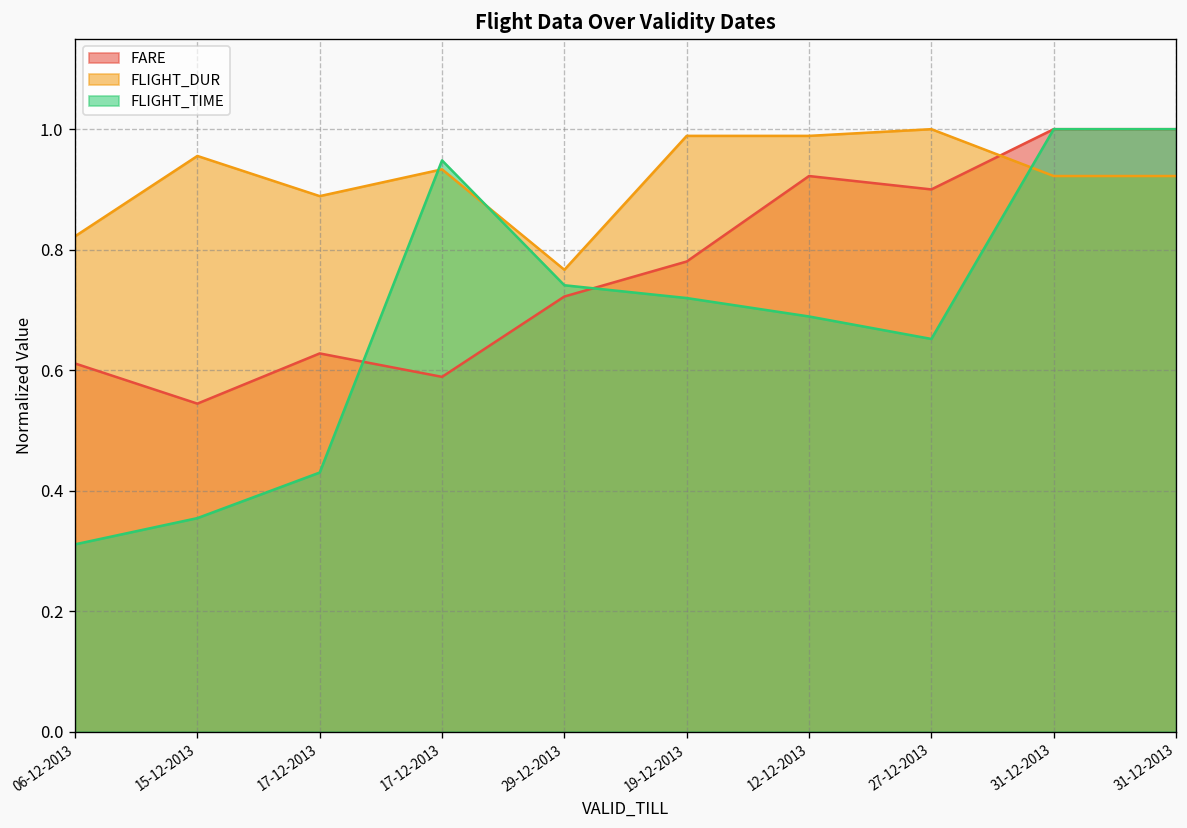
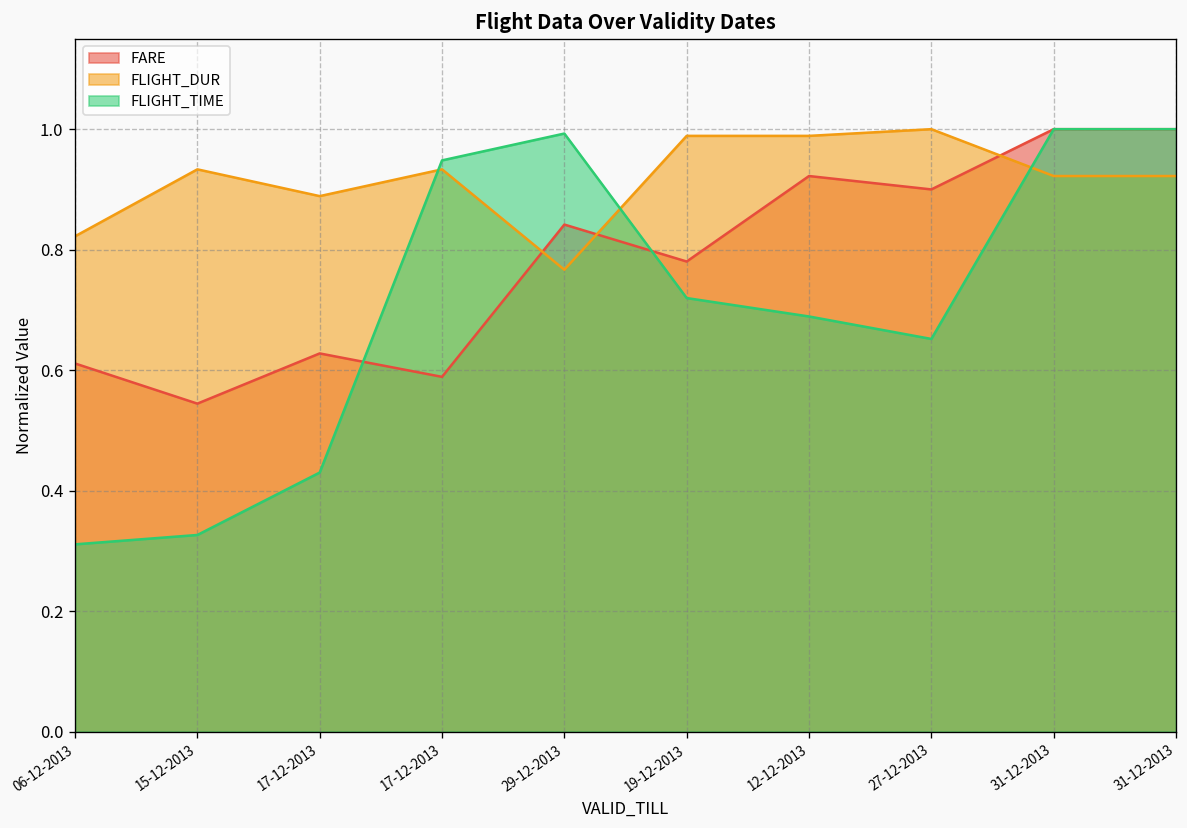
  {
    "FARE": {
      "06-12-2013": 0.61,
      "15-12-2013": 0.54,
-     "29-12-2013": 0.72,
+     "29-12-2013": 0.84,
      "19-12-2013": 0.78,
      "12-12-2013": 0.92,
      "27-12-2013": 0.90
    },
    "FLIGHT_DUR": {
      "06-12-2013": 0.82,
-     "15-12-2013": 0.96,
+     "15-12-2013": 0.93,
      "29-12-2013": 0.77,
      "19-12-2013": 0.99,
      "12-12-2013": 0.99,
      "27-12-2013": 1.00
    },
    "FLIGHT_TIME": {
      "06-12-2013": 0.31,
-     "15-12-2013": 0.35,
-     "29-12-2013": 0.74,
+     "15-12-2013": 0.33,
+     "29-12-2013": 0.99,
      "19-12-2013": 0.72,
      "12-12-2013": 0.69,
      "27-12-2013": 0.65
    }
  }
